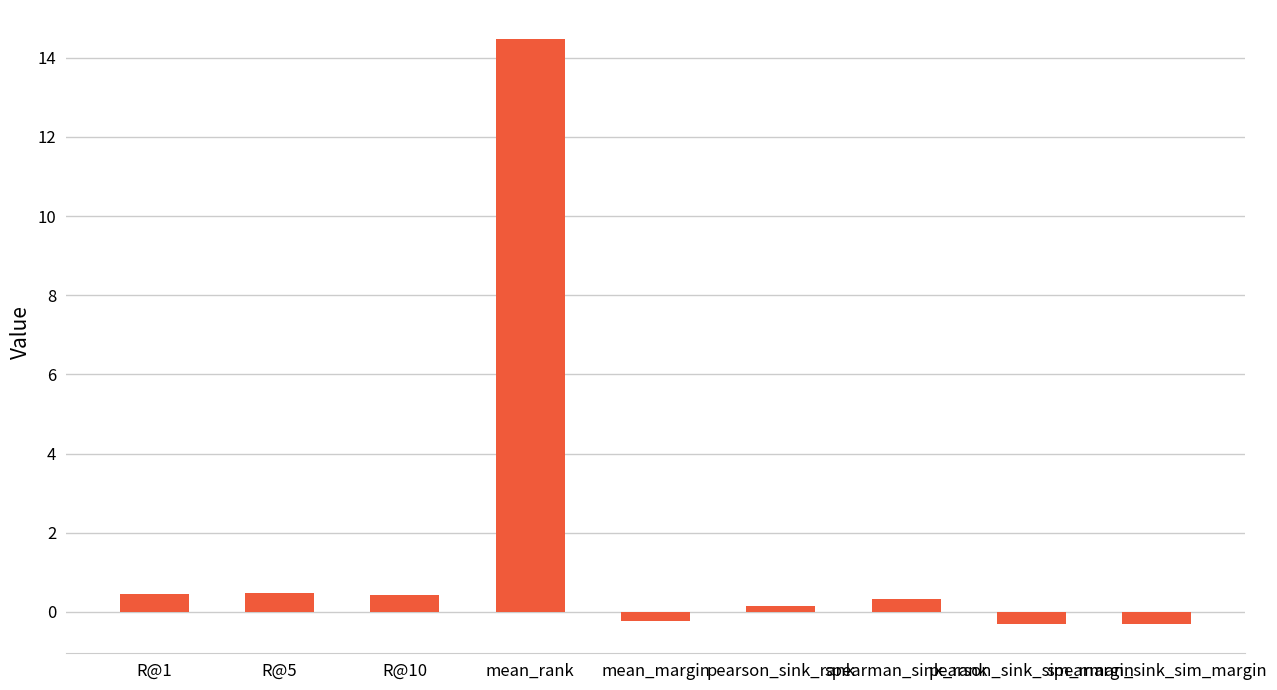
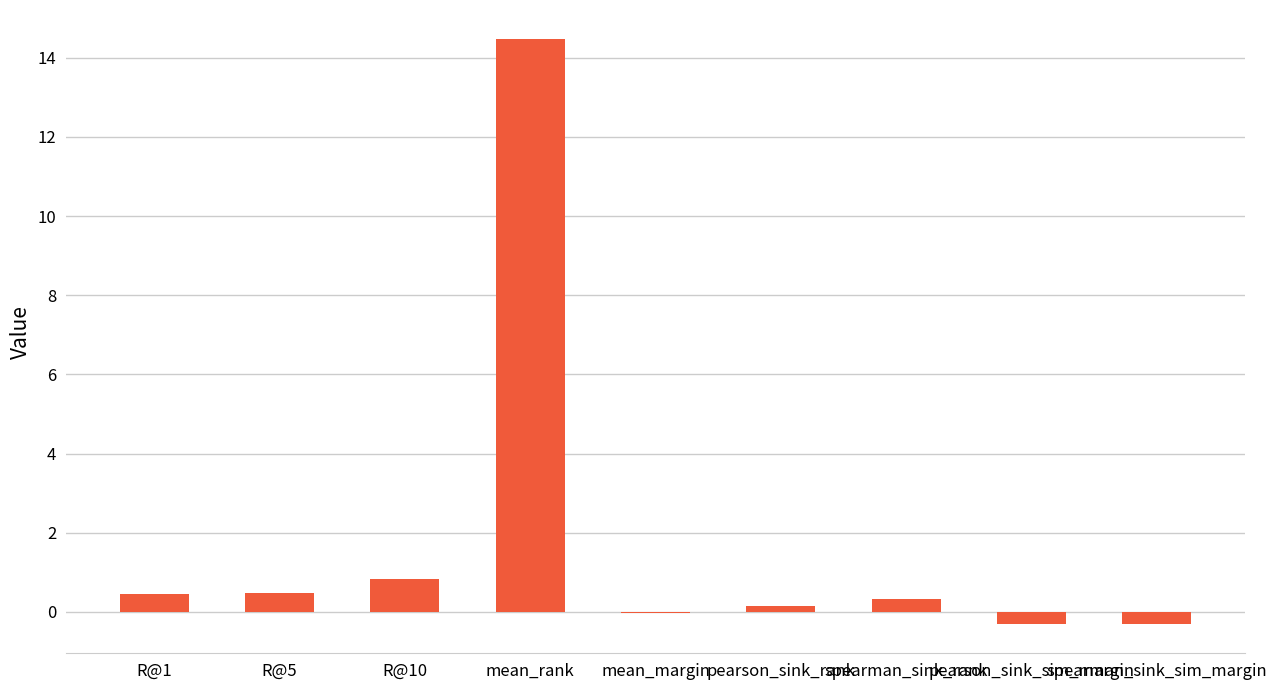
  {
    "R@1": 0.5,
    "R@5": 0.5,
-   "R@10": 0.4,
+   "R@10": 0.8,
    "mean_rank": 14.5,
-   "mean_margin": -0.2
+   "mean_margin": 0.0
  }
